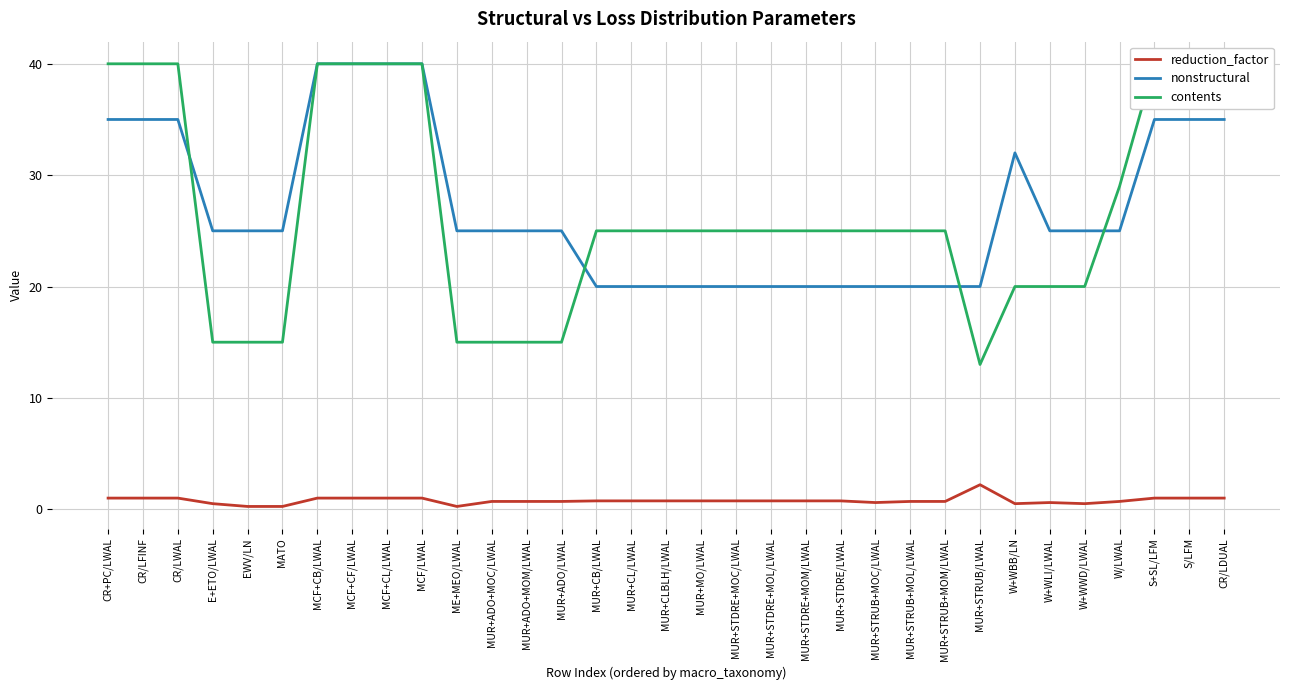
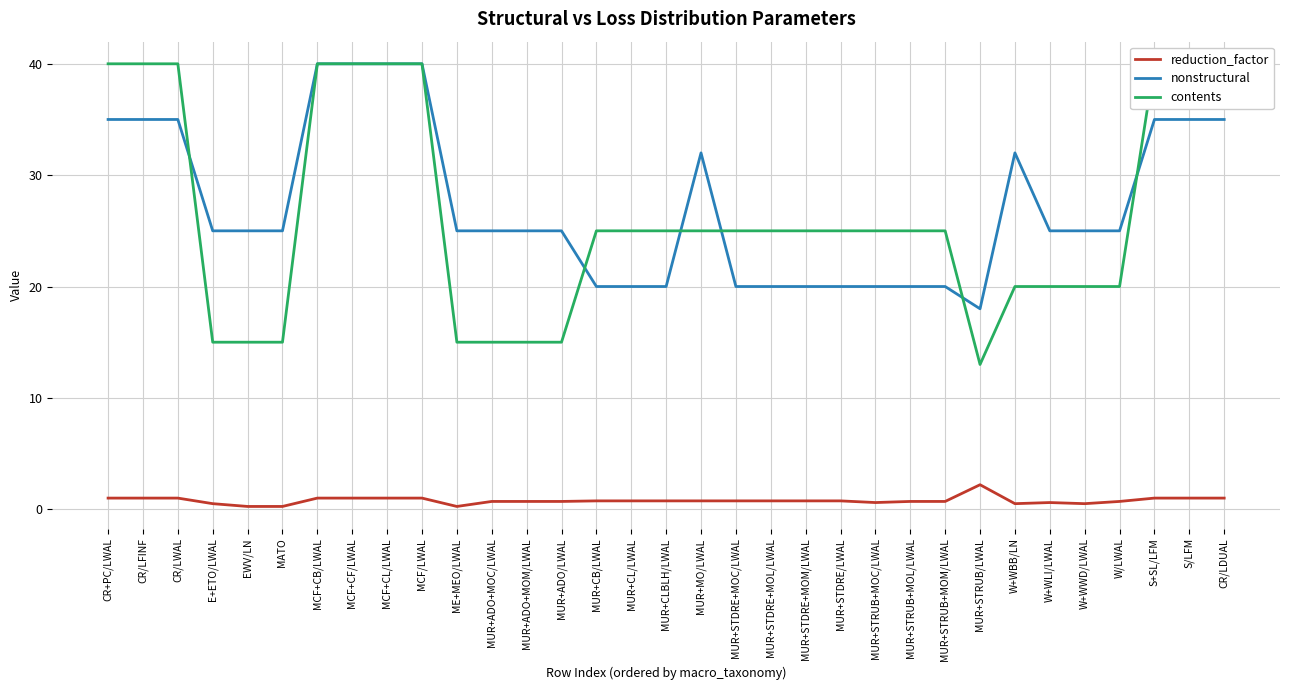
  {
    "reduction_factor": {
      "CR+PC/LWAL": 1,
      "CR/LFINF": 1,
      "CR/LWAL": 1,
      "E+ETO/LWAL": 0.5,
      "EWV/LN": 0.3,
      "MATO": 0.3,
      "MCF+CB/LWAL": 1,
      "MCF+CF/LWAL": 1,
      "MCF+CL/LWAL": 1,
      "MCF/LWAL": 1,
      "ME+MEO/LWAL": 0.3,
      "MUR+ADO+MOC/LWAL": 0.7,
      "MUR+ADO+MOM/LWAL": 0.7,
      "MUR+ADO/LWAL": 0.7,
      "MUR+CB/LWAL": 0.8,
      "MUR+CL/LWAL": 0.8,
      "MUR+CLBLH/LWAL": 0.8,
      "MUR+MO/LWAL": 0.8,
      "MUR+STDRE+MOC/LWAL": 0.8,
      "MUR+STDRE+MOL/LWAL": 0.8,
      "MUR+STDRE+MOM/LWAL": 0.8,
      "MUR+STDRE/LWAL": 0.8,
      "MUR+STRUB+MOC/LWAL": 0.6,
      "MUR+STRUB+MOL/LWAL": 0.7,
      "MUR+STRUB+MOM/LWAL": 0.7,
      "MUR+STRUB/LWAL": 2,
      "W+WBB/LN": 0.5,
      "W+WLI/LWAL": 0.6,
      "W+WWD/LWAL": 0.5,
      "W/LWAL": 0.7,
      "S+SL/LFM": 1,
      "S/LFM": 1,
      "CR/LDUAL": 1
    },
    "nonstructural": {
      "CR+PC/LWAL": 35,
      "CR/LFINF": 35,
      "CR/LWAL": 35,
      "E+ETO/LWAL": 25,
      "EWV/LN": 25,
      "MATO": 25,
      "ME+MEO/LWAL": 25,
      "MUR+ADO+MOC/LWAL": 25,
      "MUR+ADO+MOM/LWAL": 25,
      "MUR+ADO/LWAL": 25,
      "MUR+CB/LWAL": 20,
      "MUR+CL/LWAL": 20,
      "MUR+CLBLH/LWAL": 20,
-     "MUR+MO/LWAL": 20,
+     "MUR+MO/LWAL": 32,
      "MUR+STDRE+MOC/LWAL": 20,
      "MUR+STDRE+MOL/LWAL": 20,
      "MUR+STDRE+MOM/LWAL": 20,
      "MUR+STDRE/LWAL": 20,
      "MUR+STRUB+MOC/LWAL": 20,
      "MUR+STRUB+MOL/LWAL": 20,
      "MUR+STRUB+MOM/LWAL": 20,
-     "MUR+STRUB/LWAL": 20,
+     "MUR+STRUB/LWAL": 18,
      "W+WBB/LN": 32,
      "W+WLI/LWAL": 25,
      "W+WWD/LWAL": 25,
      "W/LWAL": 25,
      "S+SL/LFM": 35,
      "S/LFM": 35,
      "CR/LDUAL": 35
    },
    "contents": {
      "CR+PC/LWAL": 40,
      "CR/LFINF": 40,
      "CR/LWAL": 40,
      "E+ETO/LWAL": 15,
      "EWV/LN": 15,
      "MATO": 15,
      "ME+MEO/LWAL": 15,
      "MUR+ADO+MOC/LWAL": 15,
      "MUR+ADO+MOM/LWAL": 15,
      "MUR+ADO/LWAL": 15,
      "MUR+CB/LWAL": 25,
      "MUR+CL/LWAL": 25,
      "MUR+CLBLH/LWAL": 25,
      "MUR+MO/LWAL": 25,
      "MUR+STDRE+MOC/LWAL": 25,
      "MUR+STDRE+MOL/LWAL": 25,
      "MUR+STDRE+MOM/LWAL": 25,
      "MUR+STDRE/LWAL": 25,
      "MUR+STRUB+MOC/LWAL": 25,
      "MUR+STRUB+MOL/LWAL": 25,
      "MUR+STRUB+MOM/LWAL": 25,
      "MUR+STRUB/LWAL": 13,
      "W+WBB/LN": 20,
      "W+WLI/LWAL": 20,
      "W+WWD/LWAL": 20,
-     "W/LWAL": 29
+     "W/LWAL": 20
    }
  }
